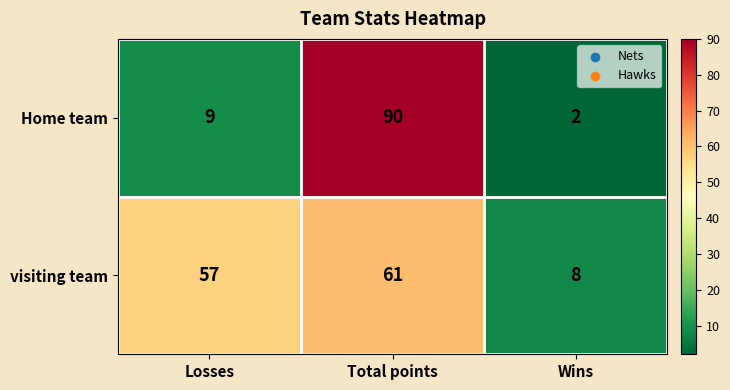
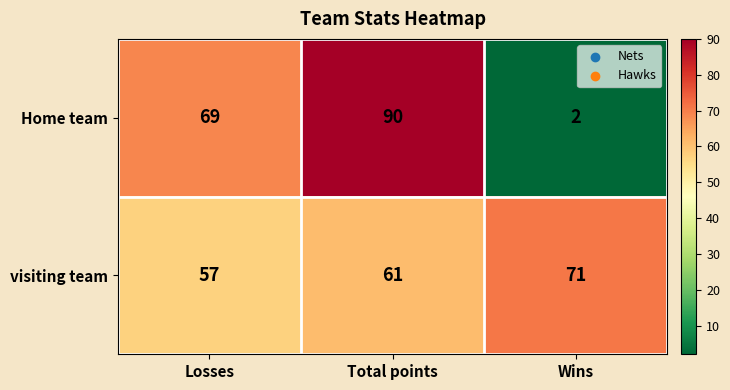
  {
    "Home team": {
-     "Losses": 9,
+     "Losses": 69,
      "Total points": 90,
      "Wins": 2
    },
    "visiting team": {
      "Losses": 57,
      "Total points": 61,
-     "Wins": 8
+     "Wins": 71
    }
  }
